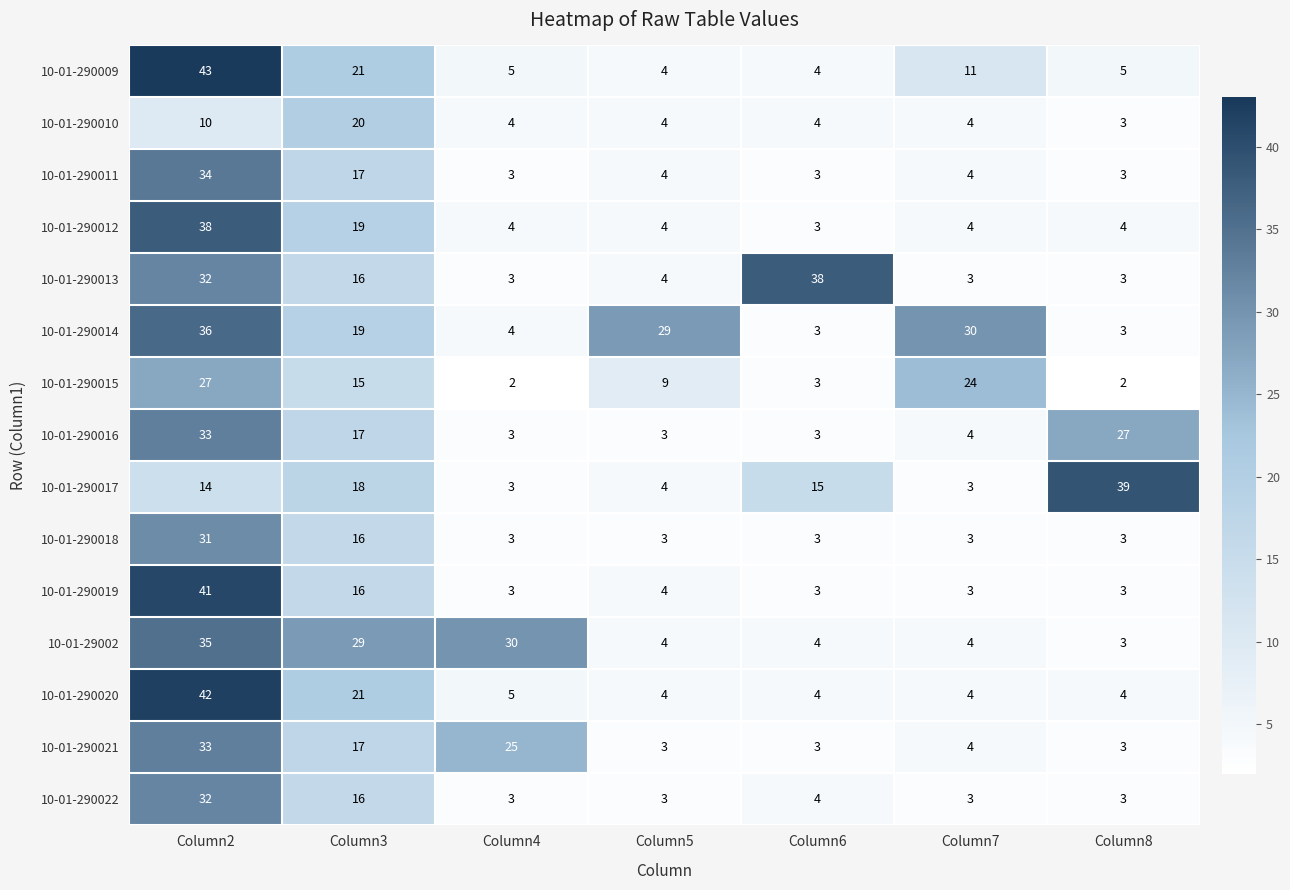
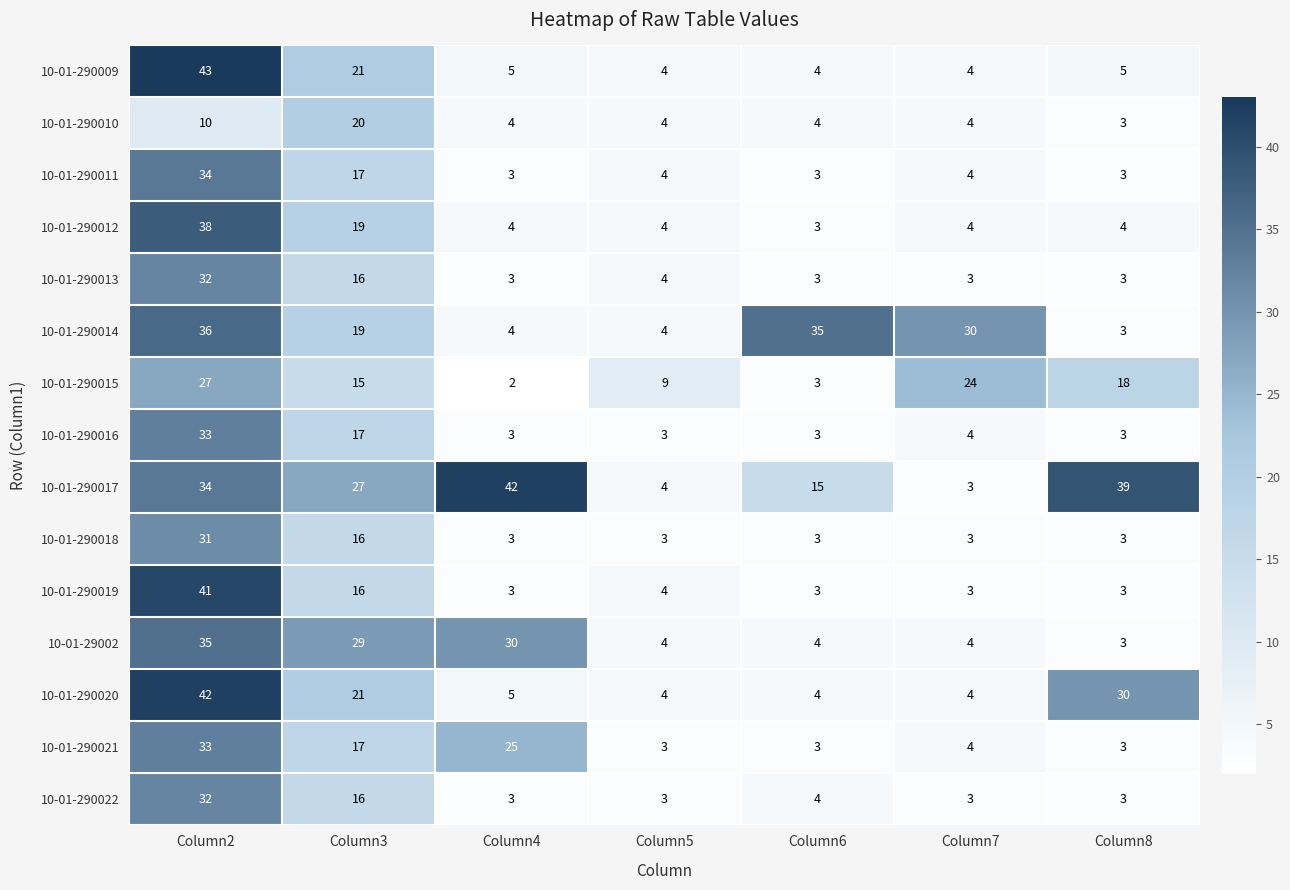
  {
    "10-01-290009": {
      "Column2": 43,
      "Column3": 21,
      "Column4": 5,
      "Column5": 4,
      "Column6": 4,
-     "Column7": 11,
+     "Column7": 4,
      "Column8": 5
    },
    "10-01-290010": {
      "Column2": 10,
      "Column3": 20,
      "Column4": 4,
      "Column5": 4,
      "Column6": 4,
      "Column7": 4,
      "Column8": 3
    },
    "10-01-290011": {
      "Column2": 34,
      "Column3": 17,
      "Column4": 3,
      "Column5": 4,
      "Column6": 3,
      "Column7": 4,
      "Column8": 3
    },
    "10-01-290012": {
      "Column2": 38,
      "Column3": 19,
      "Column4": 4,
      "Column5": 4,
      "Column6": 3,
      "Column7": 4,
      "Column8": 4
    },
    "10-01-290013": {
      "Column2": 32,
      "Column3": 16,
      "Column4": 3,
      "Column5": 4,
-     "Column6": 38,
+     "Column6": 3,
      "Column7": 3,
      "Column8": 3
    },
    "10-01-290014": {
      "Column2": 36,
      "Column3": 19,
      "Column4": 4,
-     "Column5": 29,
-     "Column6": 3,
+     "Column5": 4,
+     "Column6": 35,
      "Column7": 30,
      "Column8": 3
    },
    "10-01-290015": {
      "Column2": 27,
      "Column3": 15,
      "Column4": 2,
      "Column5": 9,
      "Column6": 3,
      "Column7": 24,
-     "Column8": 2
+     "Column8": 18
    },
    "10-01-290016": {
      "Column2": 33,
      "Column3": 17,
      "Column4": 3,
      "Column5": 3,
      "Column6": 3,
      "Column7": 4,
-     "Column8": 27
+     "Column8": 3
    },
    "10-01-290017": {
-     "Column2": 14,
-     "Column3": 18,
-     "Column4": 3,
+     "Column2": 34,
+     "Column3": 27,
+     "Column4": 42,
      "Column5": 4,
      "Column6": 15,
      "Column7": 3,
      "Column8": 39
    },
    "10-01-290018": {
      "Column2": 31,
      "Column3": 16,
      "Column4": 3,
      "Column5": 3,
      "Column6": 3,
      "Column7": 3,
      "Column8": 3
    },
    "10-01-290019": {
      "Column2": 41,
      "Column3": 16,
      "Column4": 3,
      "Column5": 4,
      "Column6": 3,
      "Column7": 3,
      "Column8": 3
    },
    "10-01-29002": {
      "Column2": 35,
      "Column3": 29,
      "Column4": 30,
      "Column5": 4,
      "Column6": 4,
      "Column7": 4,
      "Column8": 3
    },
    "10-01-290020": {
      "Column2": 42,
      "Column3": 21,
      "Column4": 5,
      "Column5": 4,
      "Column6": 4,
      "Column7": 4,
-     "Column8": 4
+     "Column8": 30
    },
    "10-01-290021": {
      "Column2": 33,
      "Column3": 17,
      "Column4": 25,
      "Column5": 3,
      "Column6": 3,
      "Column7": 4,
      "Column8": 3
    },
    "10-01-290022": {
      "Column2": 32,
      "Column3": 16,
      "Column4": 3,
      "Column5": 3,
      "Column6": 4,
      "Column7": 3,
      "Column8": 3
    }
  }
